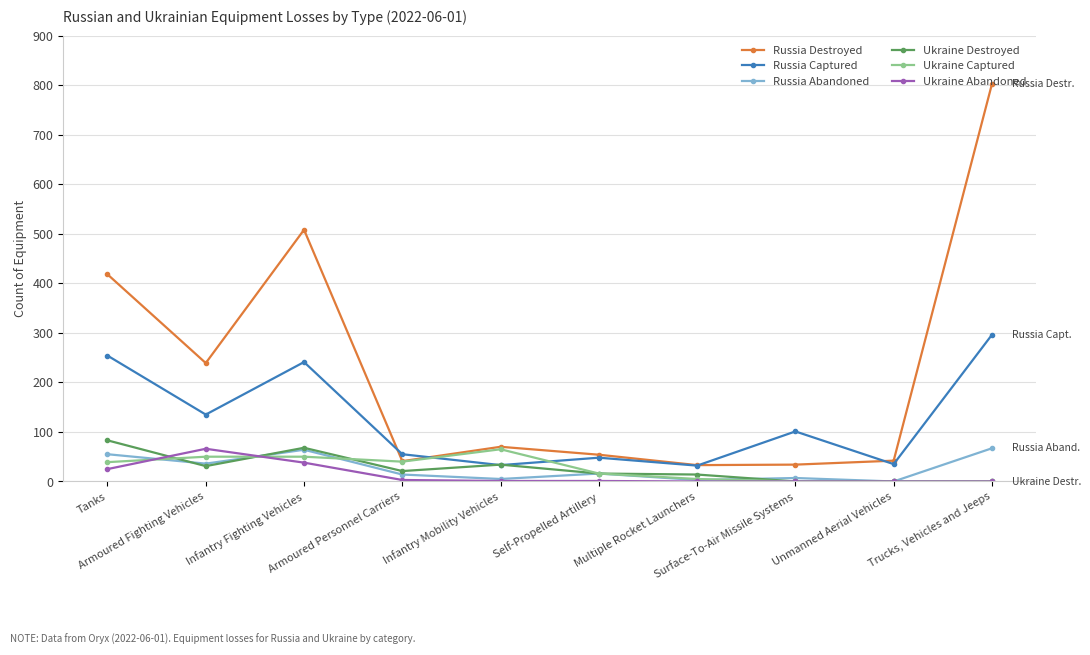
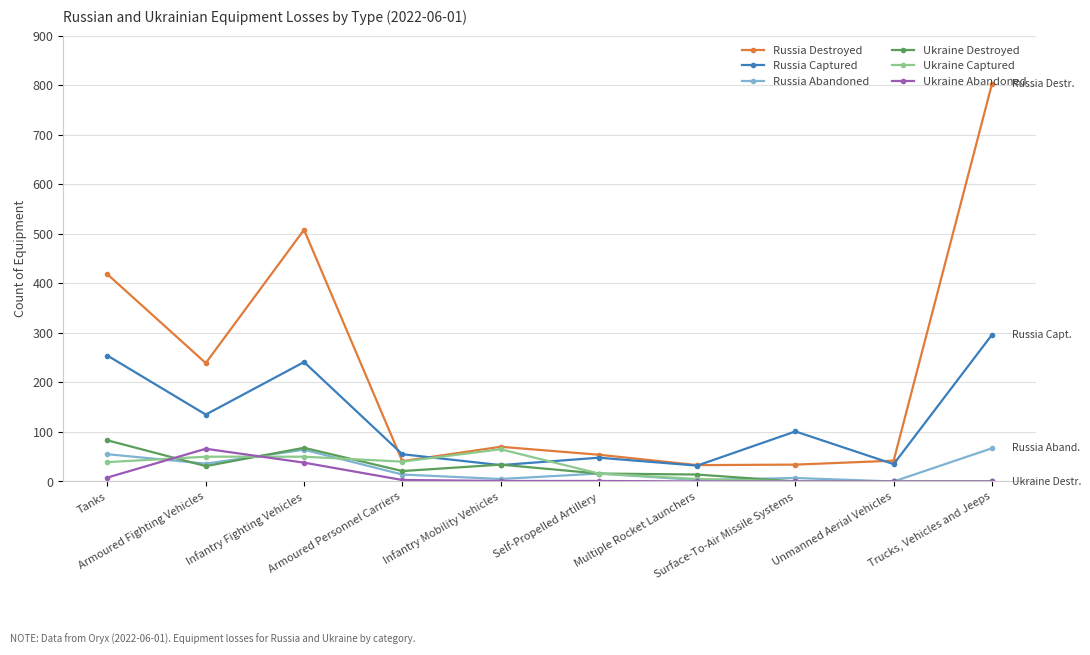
  {
    "Russia Destroyed": {
      "Tanks": 420,
      "Armoured Fighting Vehicles": 240,
      "Infantry Fighting Vehicles": 510,
      "Self-Propelled Artillery": 50,
      "Surface-To-Air Missile Systems": 30,
      "Unmanned Aerial Vehicles": 40,
      "Trucks, Vehicles and Jeeps": 800
    },
    "Russia Captured": {
      "Tanks": 250,
      "Armoured Fighting Vehicles": 140,
      "Infantry Fighting Vehicles": 240,
      "Armoured Personnel Carriers": 60,
      "Self-Propelled Artillery": 50,
      "Surface-To-Air Missile Systems": 100,
      "Unmanned Aerial Vehicles": 40,
      "Trucks, Vehicles and Jeeps": 300
    },
    "Russia Abandoned": {
      "Tanks": 60,
      "Armoured Personnel Carriers": 10,
      "Surface-To-Air Missile Systems": 10,
      "Trucks, Vehicles and Jeeps": 70
    },
    "Ukraine Destroyed": {
      "Tanks": 80,
      "Armoured Personnel Carriers": 20,
      "Multiple Rocket Launchers": 10
    },
    "Ukraine Captured": {
      "Tanks": 40,
      "Armoured Fighting Vehicles": 50,
      "Infantry Fighting Vehicles": 50
    },
    "Ukraine Abandoned": {
-     "Tanks": 30,
+     "Tanks": 10,
      "Armoured Fighting Vehicles": 70,
      "Infantry Fighting Vehicles": 40,
      "Armoured Personnel Carriers": 0,
      "Self-Propelled Artillery": 0
    }
  }
